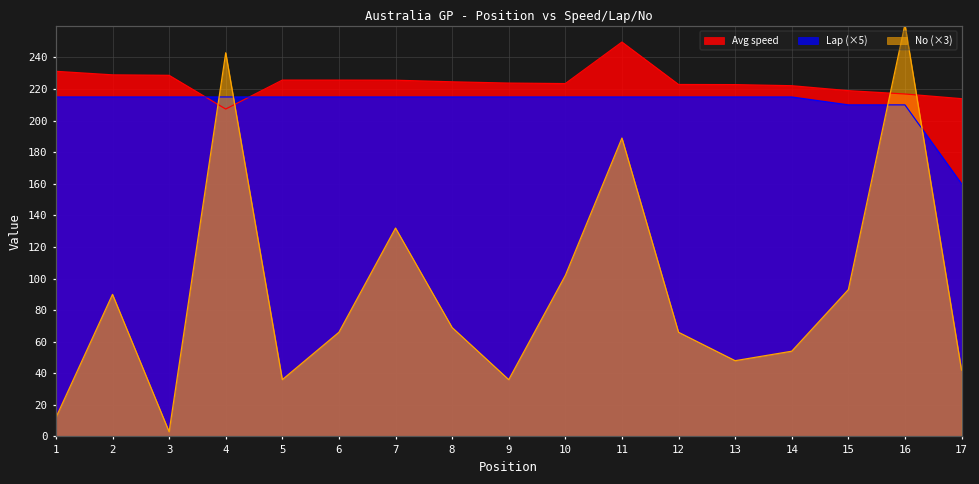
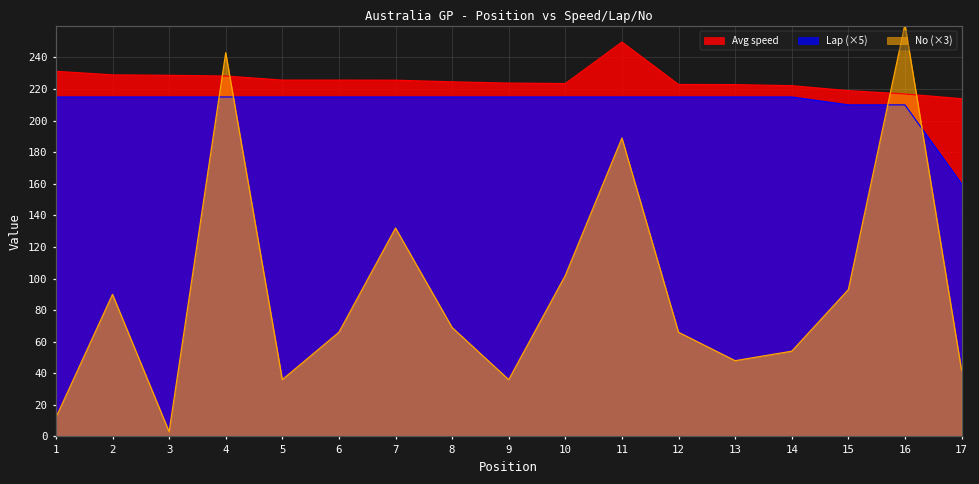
  {
    "Avg speed": {
      "1": 231,
      "2": 229,
      "3": 229,
-     "4": 207,
+     "4": 228,
      "5": 226,
      "6": 226,
      "7": 226,
      "8": 225,
      "9": 224,
      "10": 223,
      "11": 250,
      "12": 223,
      "13": 223,
      "14": 222,
      "15": 219,
      "16": 217,
      "17": 214
    },
    "Lap (×5)": {
      "1": 215,
      "2": 215,
      "3": 215,
      "4": 215,
      "5": 215,
      "6": 215,
      "7": 215,
      "8": 215,
      "9": 215,
      "10": 215,
      "11": 215,
      "12": 215,
      "13": 215,
      "14": 215,
      "15": 210,
      "16": 210,
      "17": 160
    },
    "No (×3)": {
      "1": 12,
      "2": 90,
      "3": 3,
      "4": 243,
      "5": 36,
      "6": 66,
      "7": 132,
      "8": 69,
      "9": 36,
      "10": 102,
      "11": 189,
      "12": 66,
      "13": 48,
      "14": 54,
      "15": 93,
      "16": 261,
      "17": 42
    }
  }
